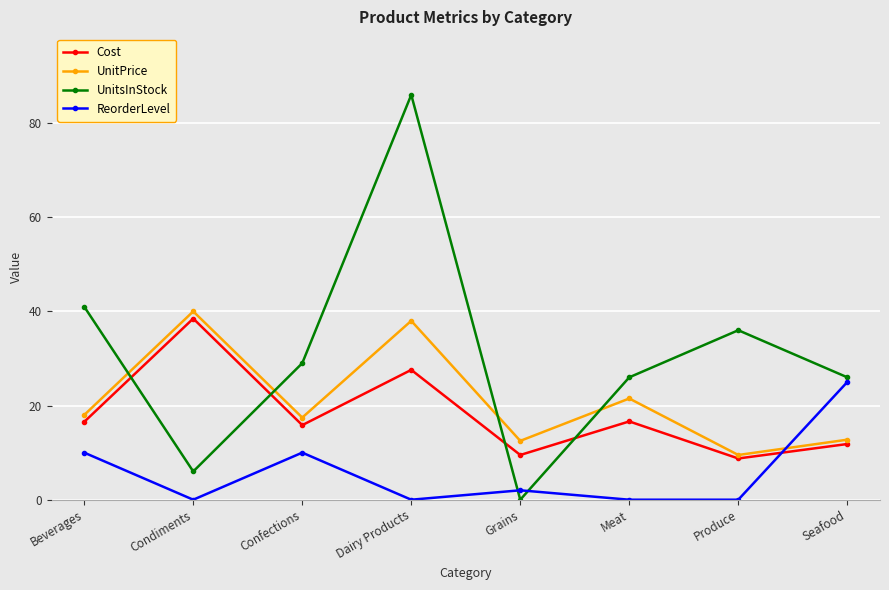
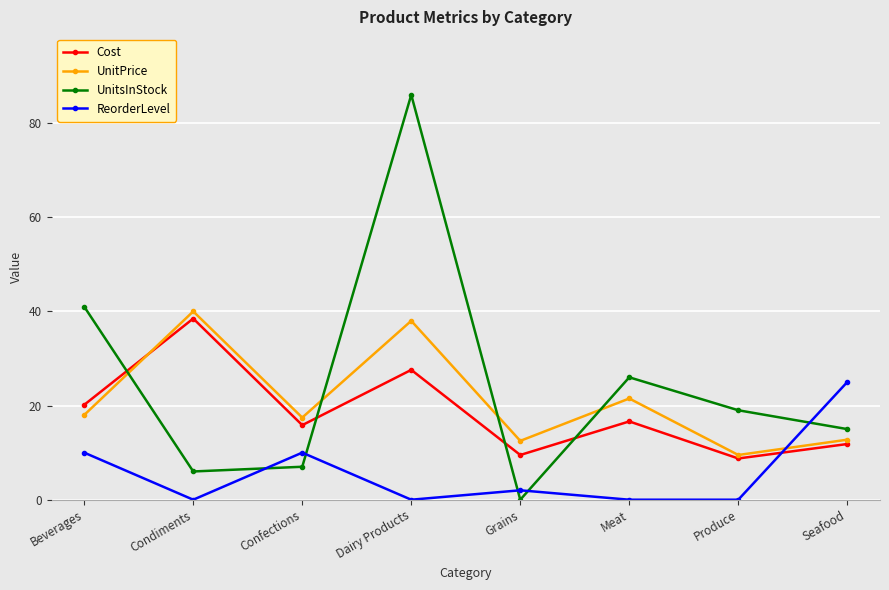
  {
    "Cost": {
-     "Beverages": 17,
+     "Beverages": 20,
      "Condiments": 38,
      "Confections": 16,
      "Dairy Products": 28,
      "Grains": 10,
      "Meat": 17,
      "Produce": 9,
      "Seafood": 12
    },
    "UnitPrice": {
      "Beverages": 18,
      "Condiments": 40,
      "Confections": 17,
      "Dairy Products": 38,
      "Grains": 13,
      "Meat": 22,
      "Produce": 10,
      "Seafood": 13
    },
    "UnitsInStock": {
      "Beverages": 41,
      "Condiments": 6,
-     "Confections": 29,
+     "Confections": 7,
      "Dairy Products": 86,
      "Grains": 0,
      "Meat": 26,
-     "Produce": 36,
-     "Seafood": 26
+     "Produce": 19,
+     "Seafood": 15
    },
    "ReorderLevel": {
      "Beverages": 10,
      "Condiments": 0,
      "Confections": 10,
      "Dairy Products": 0,
      "Grains": 2,
      "Meat": 0,
      "Produce": 0,
      "Seafood": 25
    }
  }
